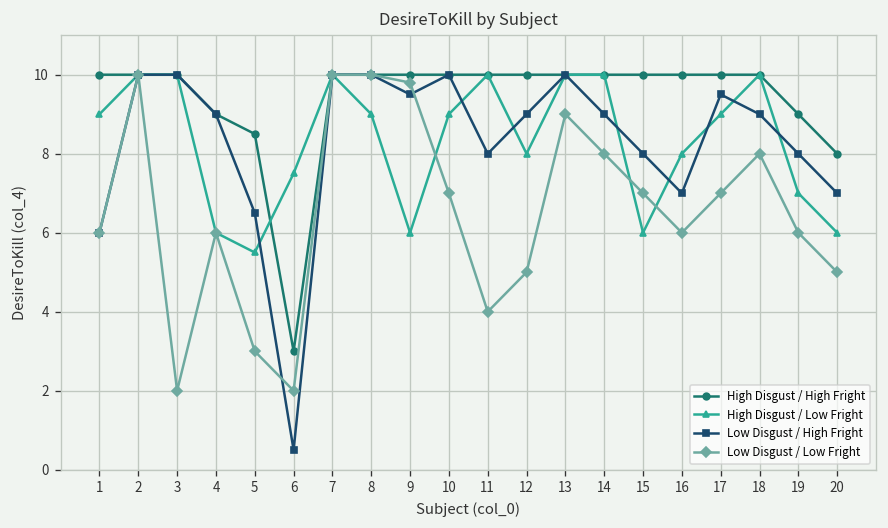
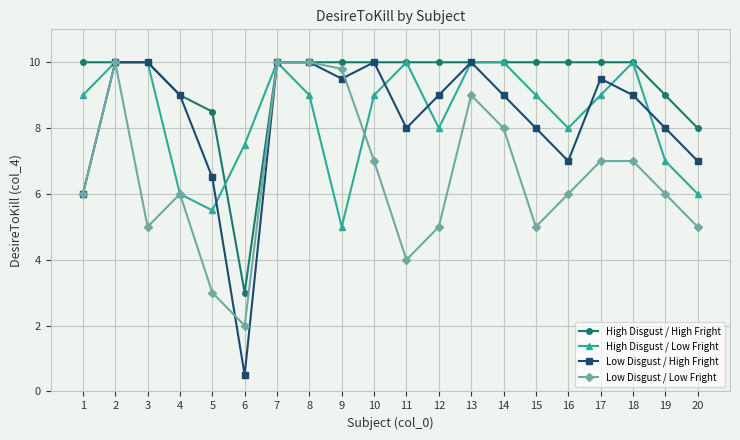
  {
    "High Disgust / Low Fright": {
      "1": 9,
      "5": 5.5,
      "6": 7.5,
      "8": 9,
-     "9": 6,
+     "9": 5,
      "10": 9,
      "12": 8,
-     "15": 6,
+     "15": 9,
      "16": 8,
      "17": 9,
      "19": 7,
      "20": 6
    },
    "Low Disgust / Low Fright": {
-     "3": 2,
+     "3": 5,
      "5": 3,
      "6": 2,
      "9": 9.8,
      "10": 7,
      "11": 4,
      "12": 5,
      "13": 9,
      "14": 8,
-     "15": 7,
+     "15": 5,
      "16": 6,
      "17": 7,
-     "18": 8,
+     "18": 7,
      "19": 6,
      "20": 5
    }
  }
